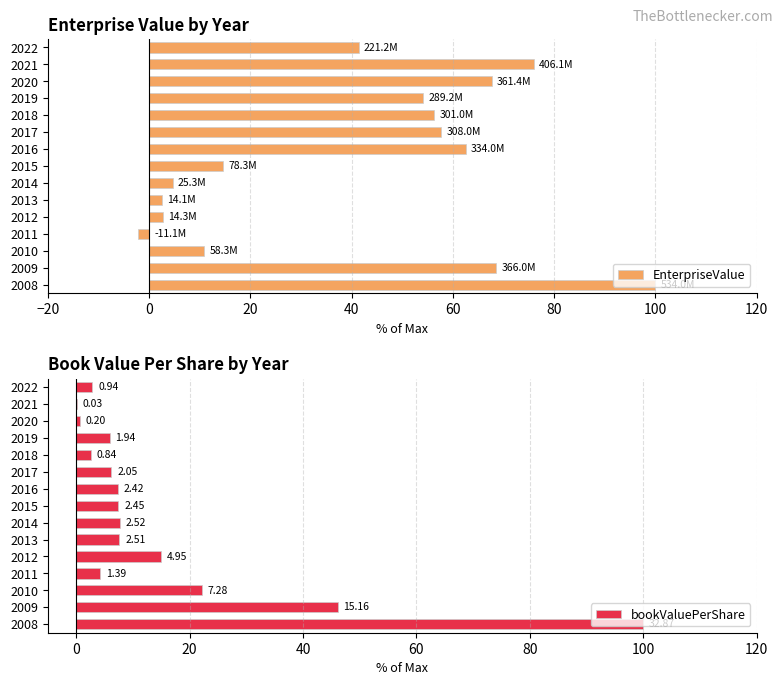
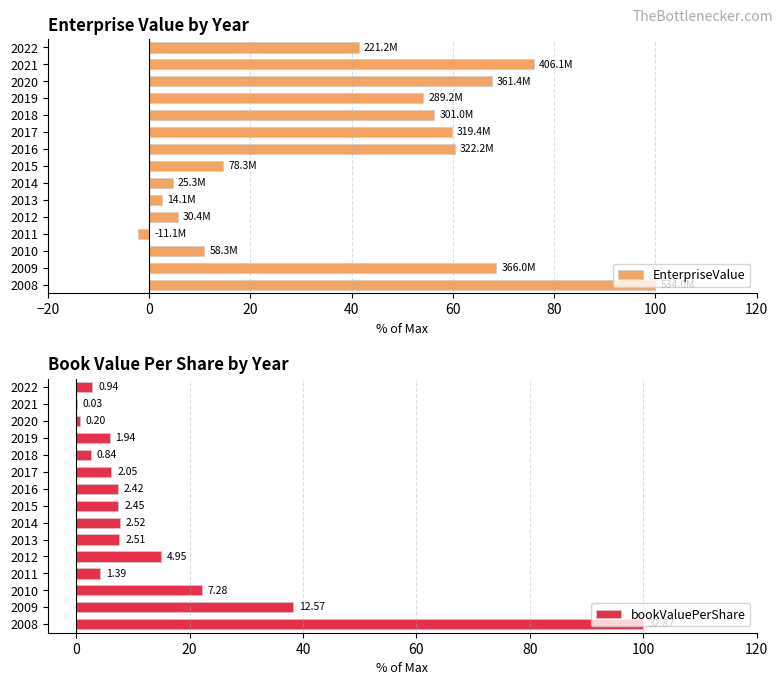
  {
    "Enterprise Value by Year": {
-     "2017": "308.0M",
-     "2016": "334.0M",
-     "2012": "14.3M"
+     "2017": "319.4M",
+     "2016": "322.2M",
+     "2012": "30.4M"
    },
    "Book Value Per Share by Year": {
-     "2009": "15.16"
+     "2009": "12.57"
    }
  }
